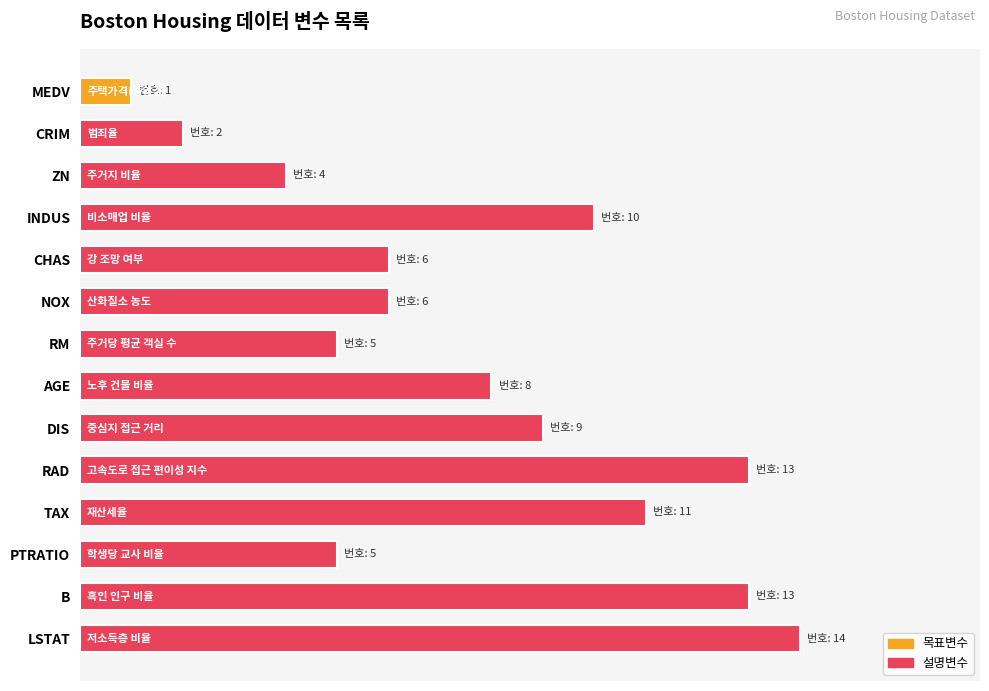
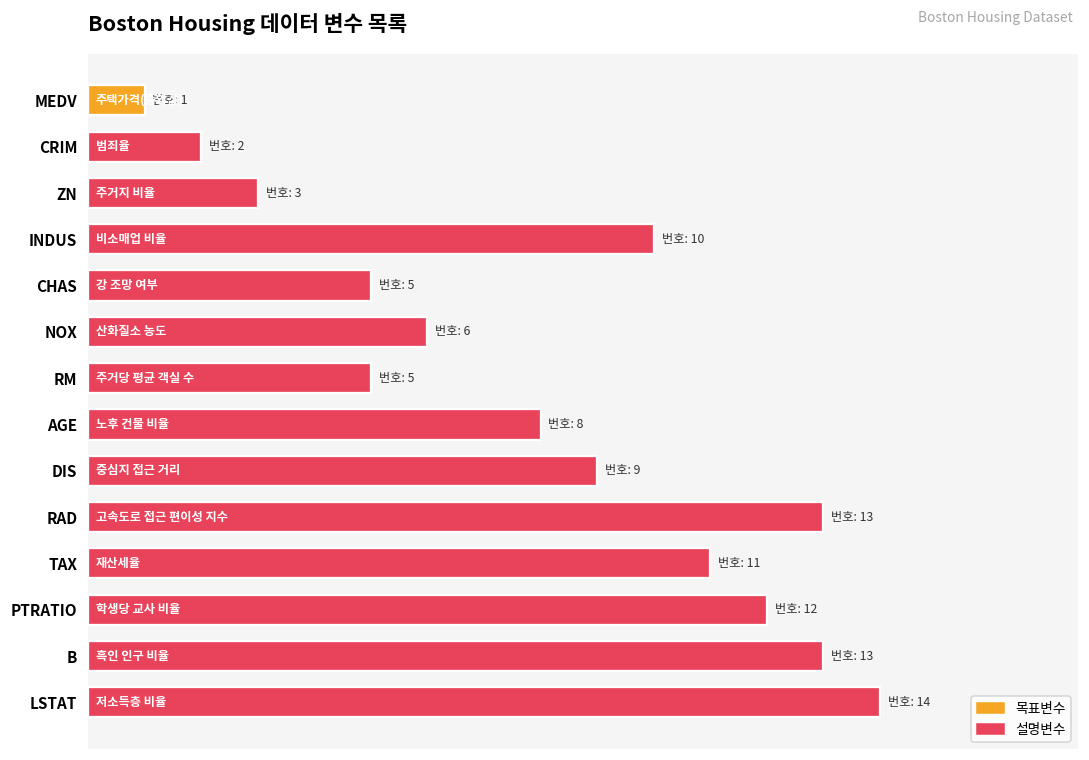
  {
-   "ZN": 4,
-   "CHAS": 6,
-   "PTRATIO": 5
+   "ZN": 3,
+   "CHAS": 5,
+   "PTRATIO": 12
  }
